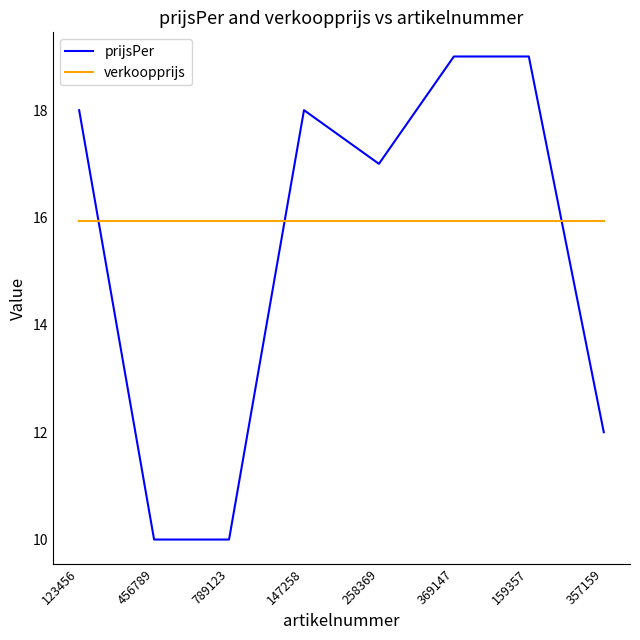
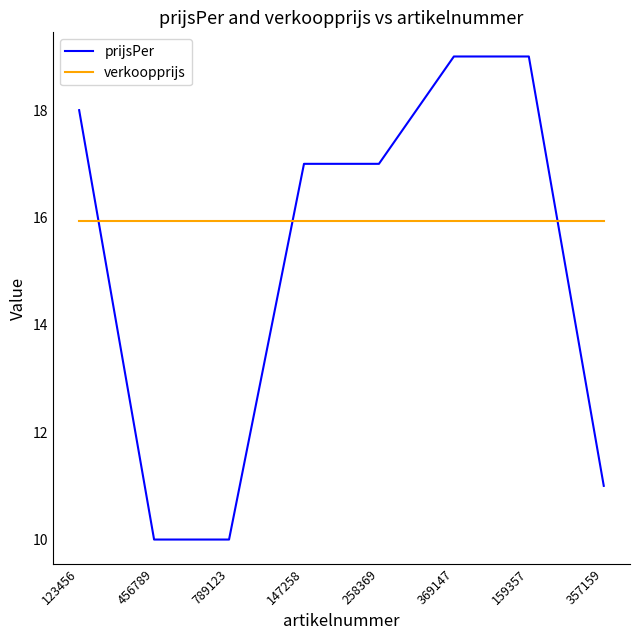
  {
    "prijsPer": {
      "123456": 18,
      "456789": 10,
      "789123": 10,
-     "147258": 18,
+     "147258": 17,
      "258369": 17,
      "369147": 19,
      "159357": 19,
-     "357159": 12
+     "357159": 11
    },
    "verkoopprijs": {
      "123456": 15.9,
      "456789": 15.9,
      "789123": 15.9,
      "147258": 15.9,
      "258369": 15.9,
      "369147": 15.9,
      "159357": 15.9,
      "357159": 15.9
    }
  }
